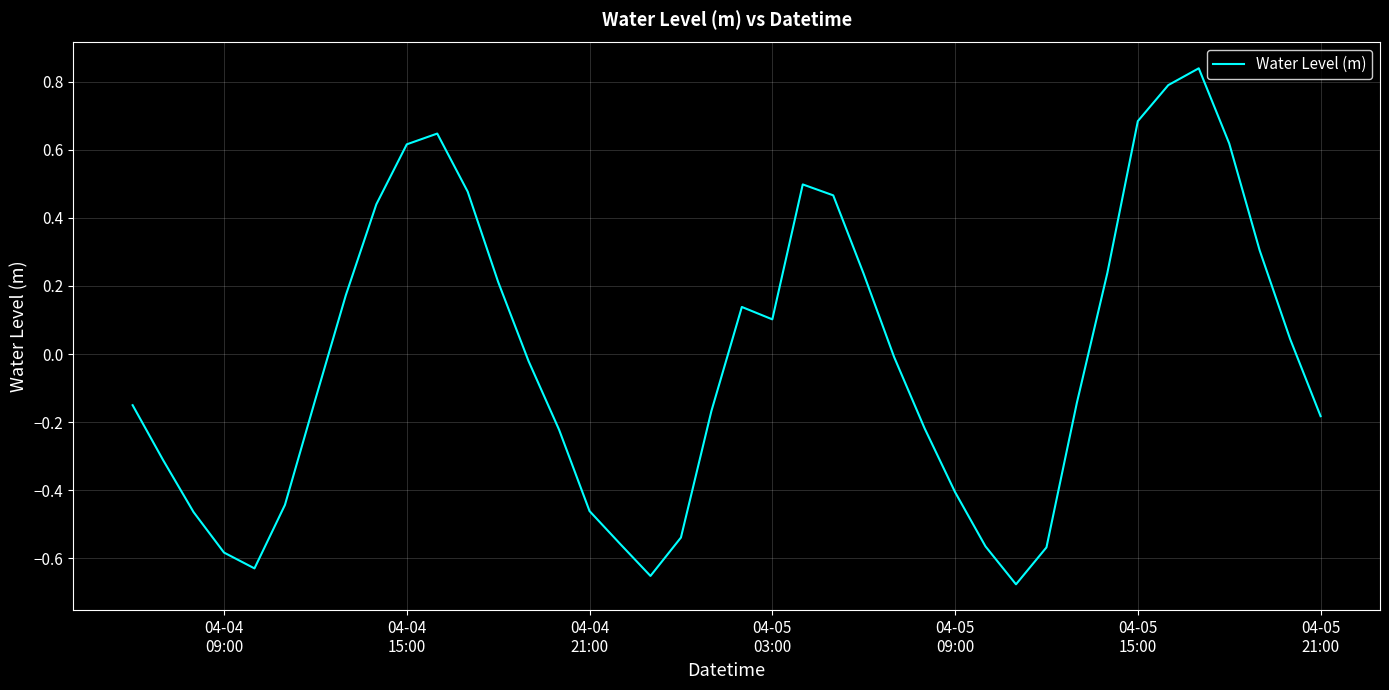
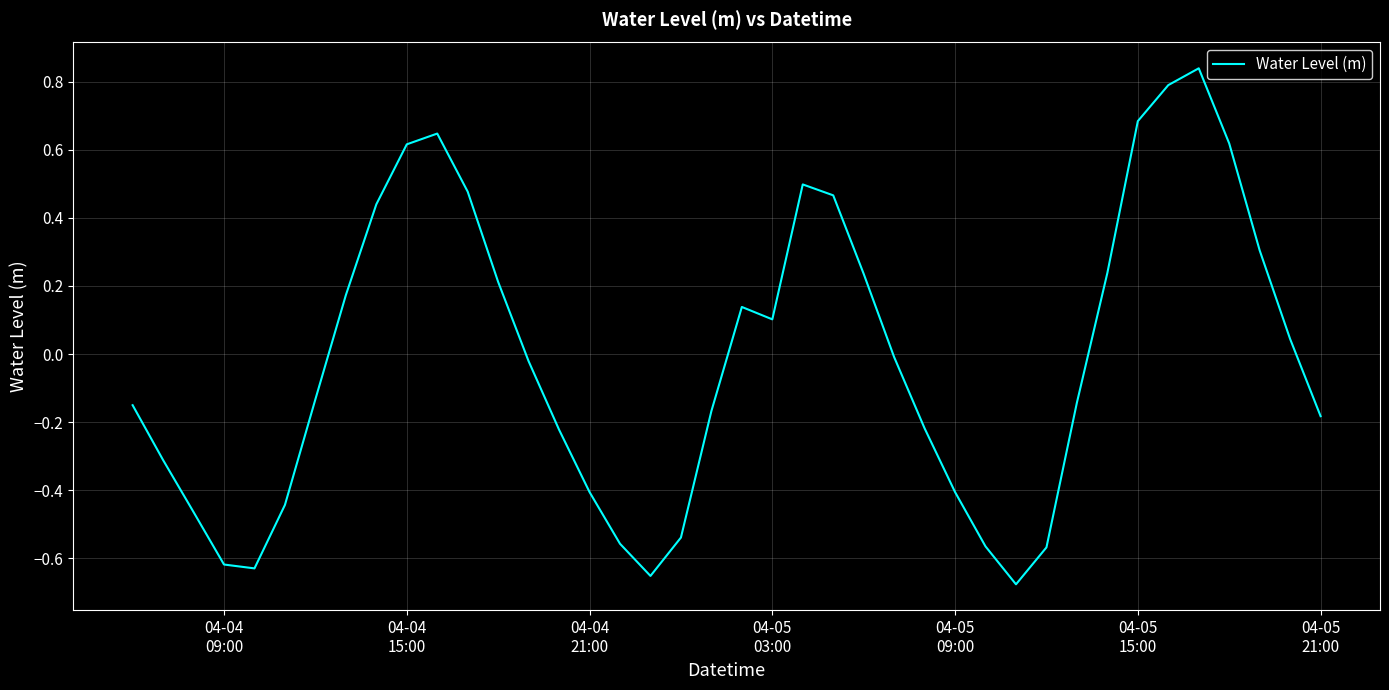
  {
-   "04-04 09:00": -0.58,
+   "04-04 09:00": -0.62,
    "04-04 15:00": 0.62,
-   "04-04 21:00": -0.46,
+   "04-04 21:00": -0.41,
    "04-05 03:00": 0.10,
    "04-05 09:00": -0.41,
    "04-05 15:00": 0.68,
    "04-05 21:00": -0.18
  }
